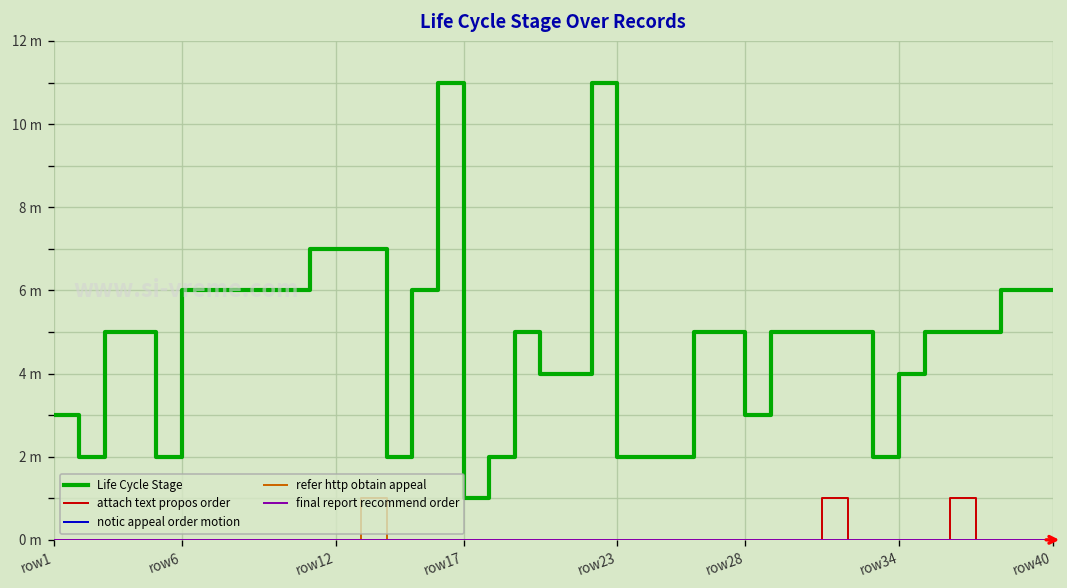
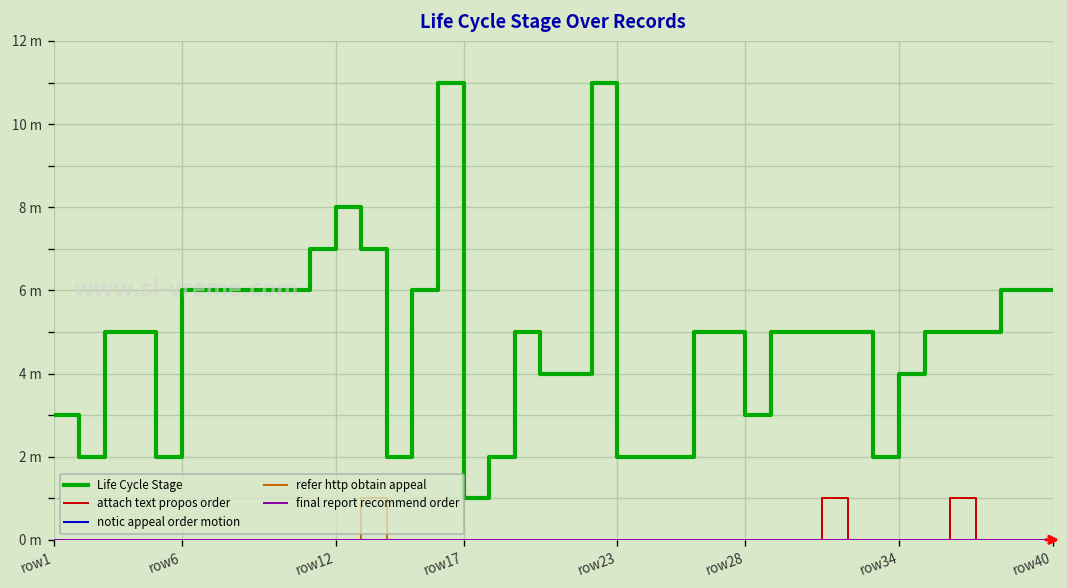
  {
    "Life Cycle Stage": {
      "row1": "3 m",
      "row6": "6 m",
-     "row12": "7 m",
+     "row12": "8 m",
      "row17": "1 m",
      "row23": "2 m",
      "row28": "3 m",
      "row34": "4 m",
      "row40": "6 m"
    }
  }
